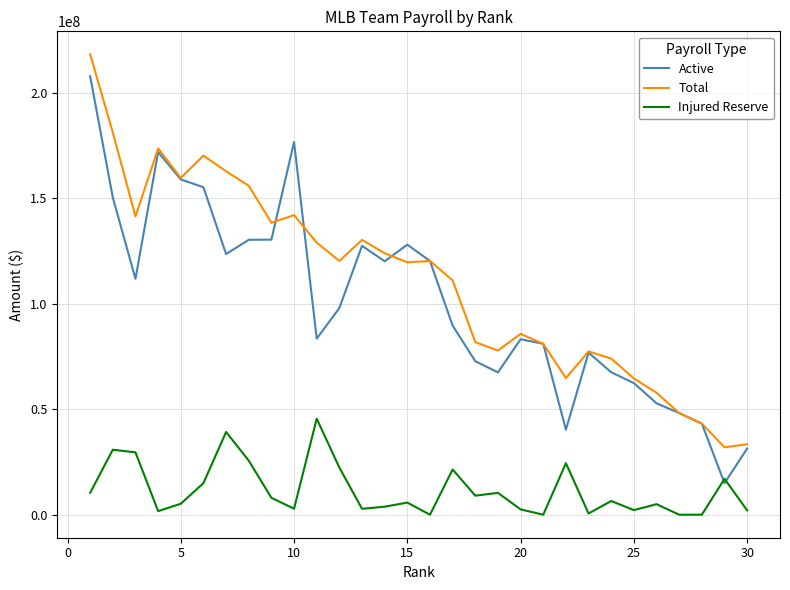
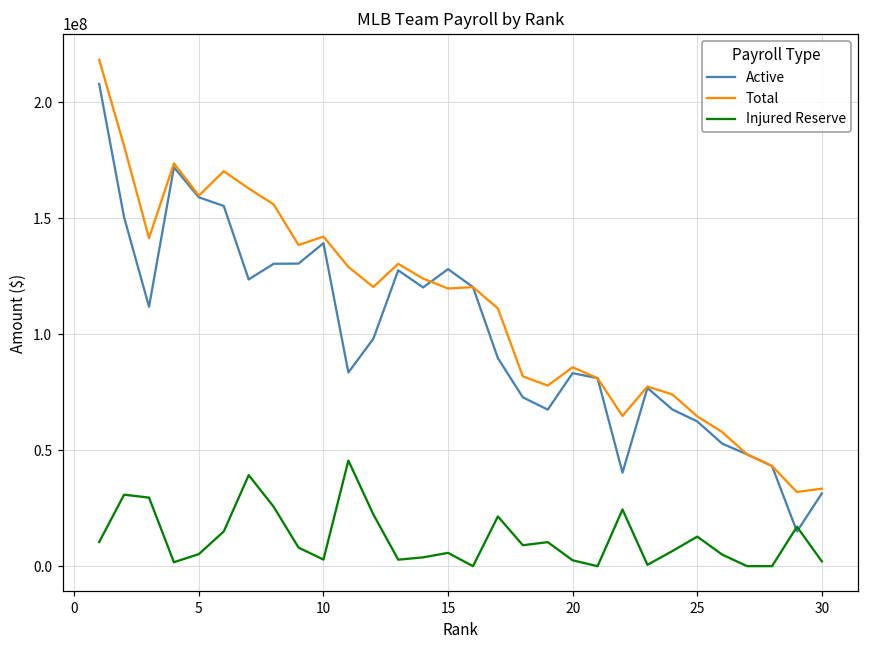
  {
    "Active": {
-     "10": 177000000,
+     "10": 139000000,
      "15": 128000000,
      "20": 83000000,
      "25": 62000000,
      "30": 31000000
    },
    "Total": {
      "10": 142000000,
      "15": 120000000,
      "20": 86000000,
      "25": 65000000,
      "30": 33000000
    },
    "Injured Reserve": {
      "5": 5000000,
      "10": 3000000,
      "15": 6000000,
      "20": 3000000,
-     "25": 2000000,
+     "25": 13000000,
      "30": 2000000
    }
  }
